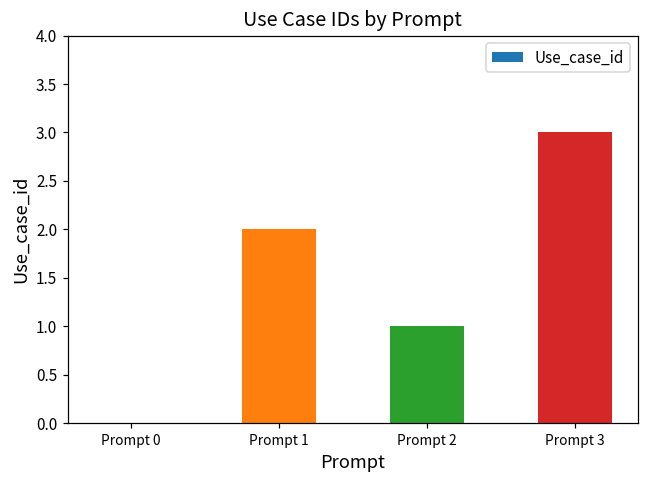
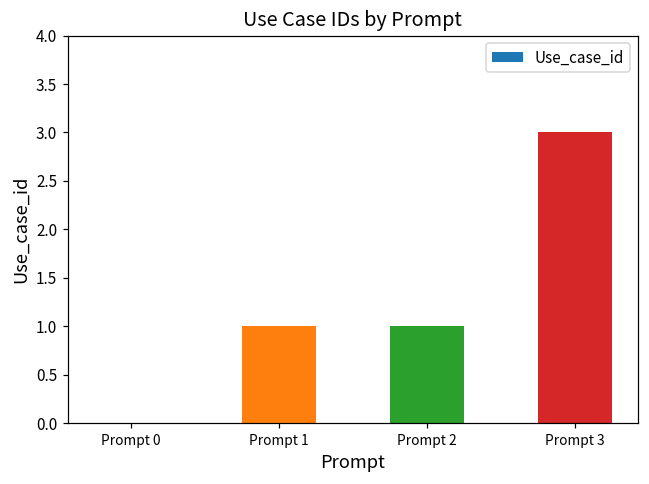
  {
    "Prompt 0": 0,
-   "Prompt 1": 2,
+   "Prompt 1": 1,
    "Prompt 2": 1,
    "Prompt 3": 3
  }
